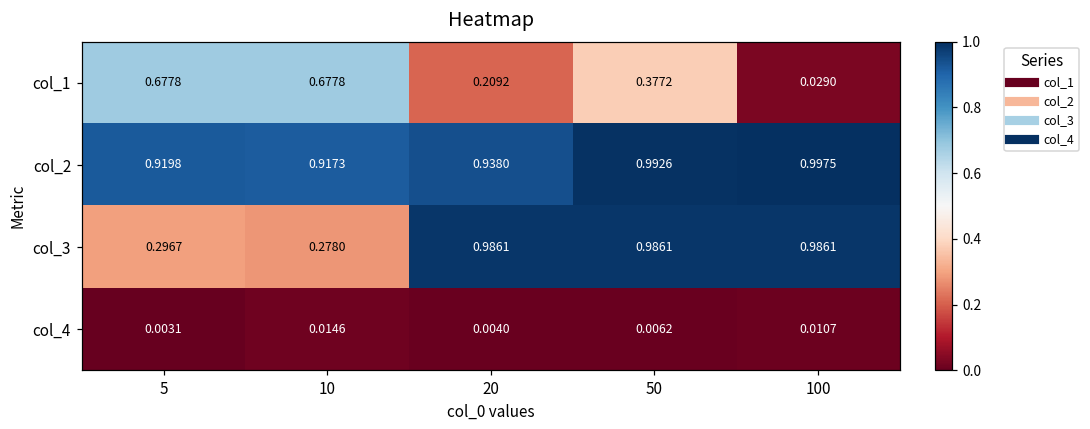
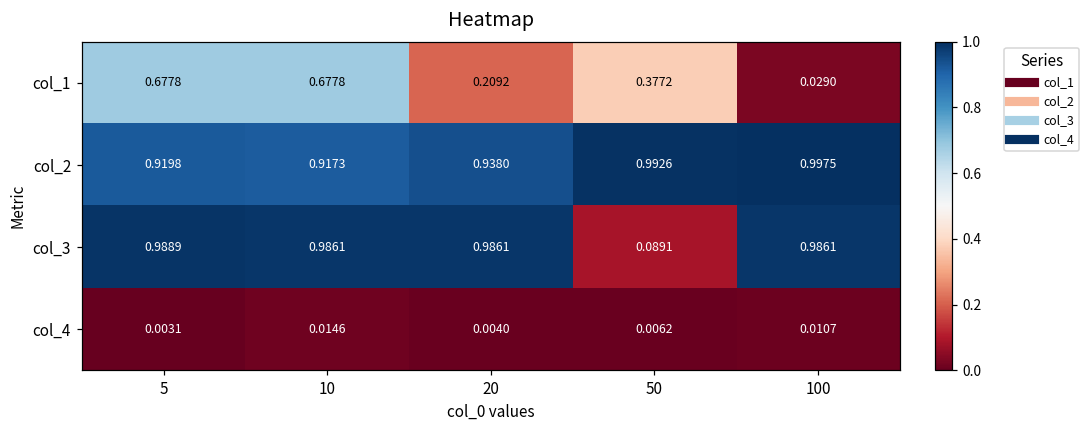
  {
    "col_1": {
      "5": 0.6778,
      "10": 0.6778,
      "20": 0.2092,
      "50": 0.3772,
      "100": 0.0290
    },
    "col_2": {
      "5": 0.9198,
      "10": 0.9173,
      "20": 0.9380,
      "50": 0.9926,
      "100": 0.9975
    },
    "col_3": {
-     "5": 0.2967,
-     "10": 0.2780,
+     "5": 0.9889,
+     "10": 0.9861,
      "20": 0.9861,
-     "50": 0.9861,
+     "50": 0.0891,
      "100": 0.9861
    },
    "col_4": {
      "5": 0.0031,
      "10": 0.0146,
      "20": 0.0040,
      "50": 0.0062,
      "100": 0.0107
    }
  }
